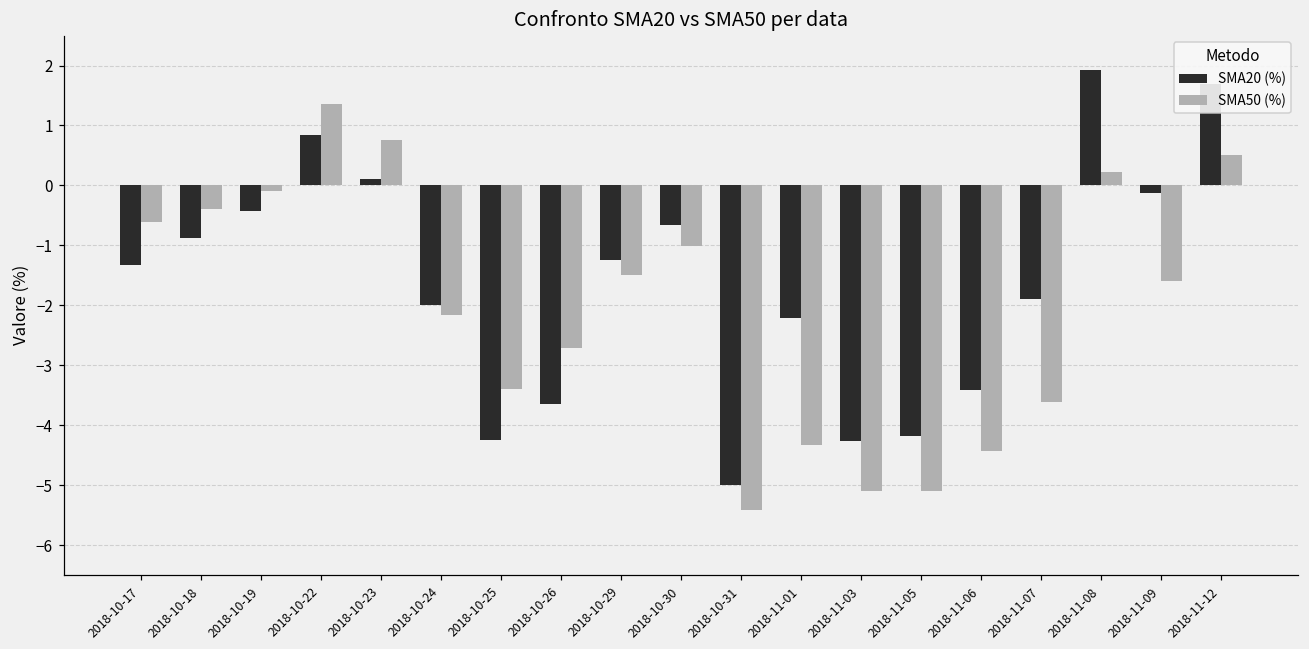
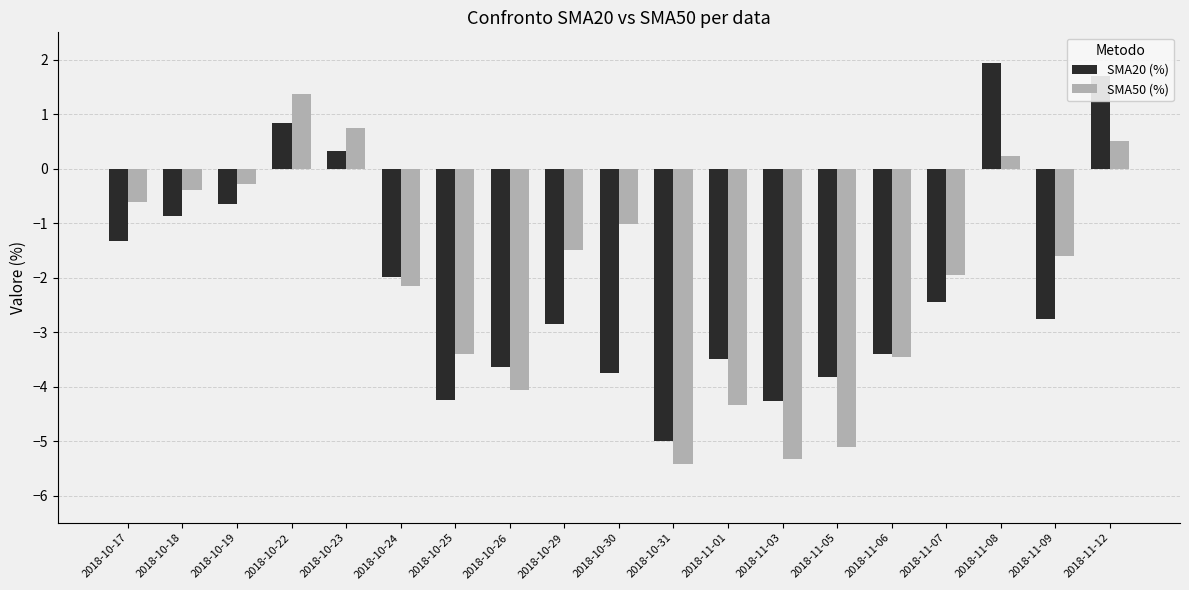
  {
    "SMA20 (%)": {
      "2018-10-17": -1.3,
      "2018-10-18": -0.9,
-     "2018-10-19": -0.4,
+     "2018-10-19": -0.7,
      "2018-10-22": 0.8,
-     "2018-10-23": 0.1,
+     "2018-10-23": 0.3,
      "2018-10-24": -2.0,
      "2018-10-25": -4.3,
      "2018-10-26": -3.7,
-     "2018-10-29": -1.2,
-     "2018-10-30": -0.7,
+     "2018-10-29": -2.9,
+     "2018-10-30": -3.8,
      "2018-10-31": -5.0,
-     "2018-11-01": -2.2,
+     "2018-11-01": -3.5,
      "2018-11-03": -4.3,
-     "2018-11-05": -4.2,
+     "2018-11-05": -3.8,
      "2018-11-06": -3.4,
-     "2018-11-07": -1.9,
+     "2018-11-07": -2.5,
      "2018-11-08": 1.9,
-     "2018-11-09": -0.1
+     "2018-11-09": -2.8
    },
    "SMA50 (%)": {
      "2018-10-17": -0.6,
      "2018-10-18": -0.4,
-     "2018-10-19": -0.1,
+     "2018-10-19": -0.3,
      "2018-10-22": 1.4,
      "2018-10-23": 0.8,
      "2018-10-24": -2.2,
      "2018-10-25": -3.4,
-     "2018-10-26": -2.7,
+     "2018-10-26": -4.1,
      "2018-10-29": -1.5,
      "2018-10-30": -1.0,
      "2018-10-31": -5.4,
      "2018-11-01": -4.3,
-     "2018-11-03": -5.1,
+     "2018-11-03": -5.3,
      "2018-11-05": -5.1,
-     "2018-11-06": -4.4,
-     "2018-11-07": -3.6,
+     "2018-11-06": -3.5,
+     "2018-11-07": -2.0,
      "2018-11-08": 0.2,
      "2018-11-09": -1.6,
      "2018-11-12": 0.5
    }
  }
